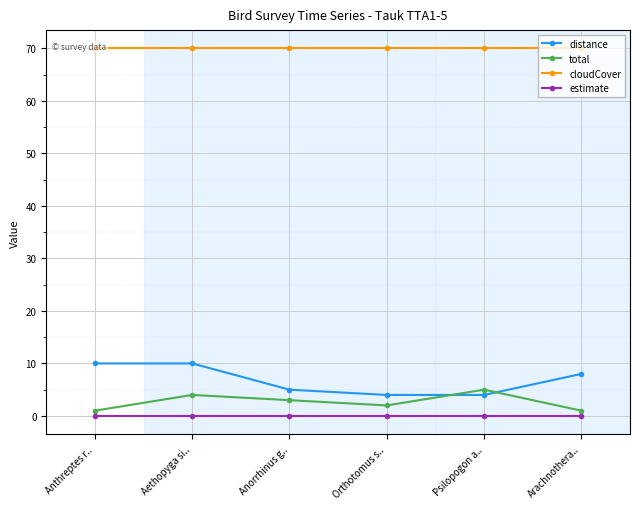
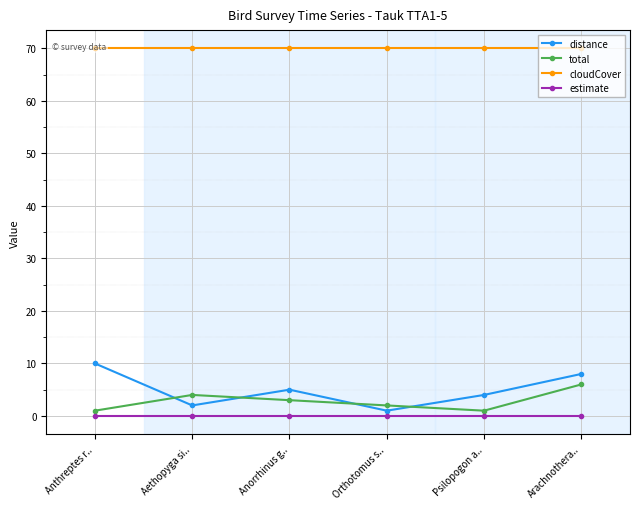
  {
    "distance": {
      "Anthreptes r..": 10,
-     "Aethopyga si..": 10,
+     "Aethopyga si..": 2,
      "Anorrhinus g..": 5,
-     "Orthotomus s..": 4,
+     "Orthotomus s..": 1,
      "Psilopogon a..": 4,
      "Arachnothera..": 8
    },
    "total": {
      "Anthreptes r..": 1,
      "Aethopyga si..": 4,
      "Anorrhinus g..": 3,
      "Orthotomus s..": 2,
-     "Psilopogon a..": 5,
-     "Arachnothera..": 1
+     "Psilopogon a..": 1,
+     "Arachnothera..": 6
    },
    "cloudCover": {
      "Aethopyga si..": 70,
      "Anorrhinus g..": 70,
      "Orthotomus s..": 70,
      "Psilopogon a..": 70
    },
    "estimate": {
      "Anthreptes r..": 0,
      "Aethopyga si..": 0,
      "Anorrhinus g..": 0,
      "Orthotomus s..": 0,
      "Psilopogon a..": 0,
      "Arachnothera..": 0
    }
  }
